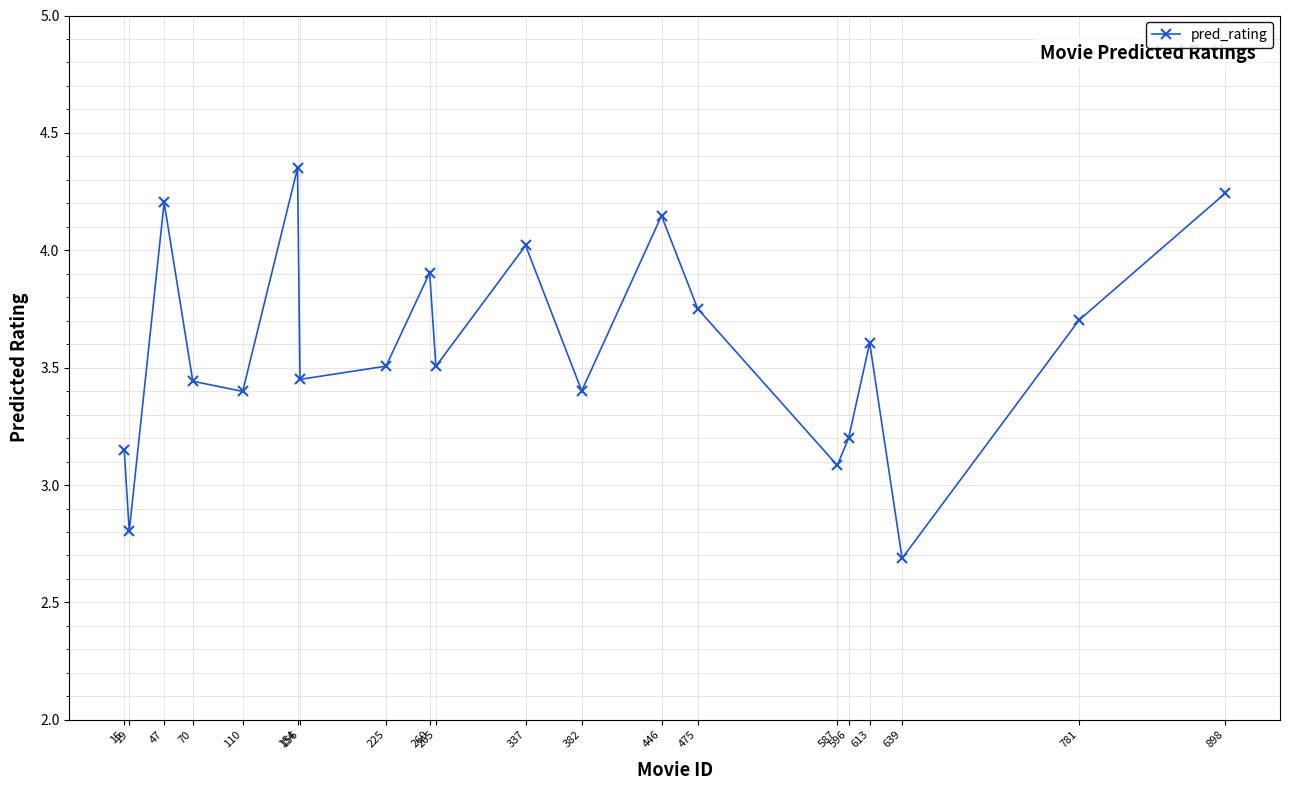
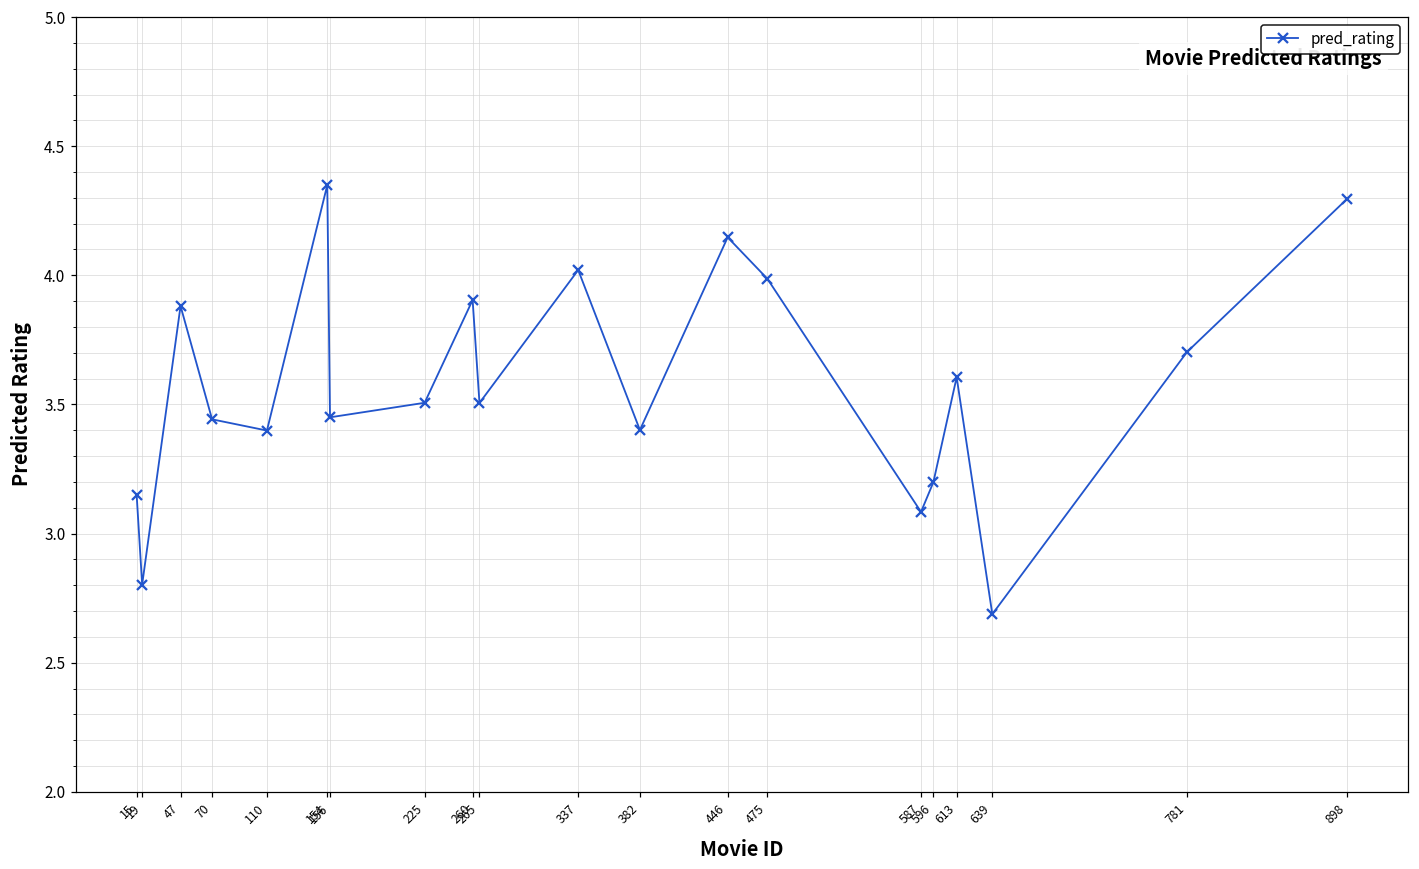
  {
    "15": 3.15,
    "19": 2.80,
-   "47": 4.20,
+   "47": 3.88,
    "70": 3.44,
    "110": 3.40,
    "154": 4.35,
    "156": 3.45,
    "225": 3.51,
    "260": 3.90,
    "265": 3.51,
    "337": 4.02,
    "382": 3.40,
    "446": 4.15,
-   "475": 3.75,
+   "475": 3.99,
    "587": 3.08,
    "596": 3.20,
    "613": 3.61,
    "639": 2.69,
    "781": 3.70,
-   "898": 4.24
+   "898": 4.30
  }
